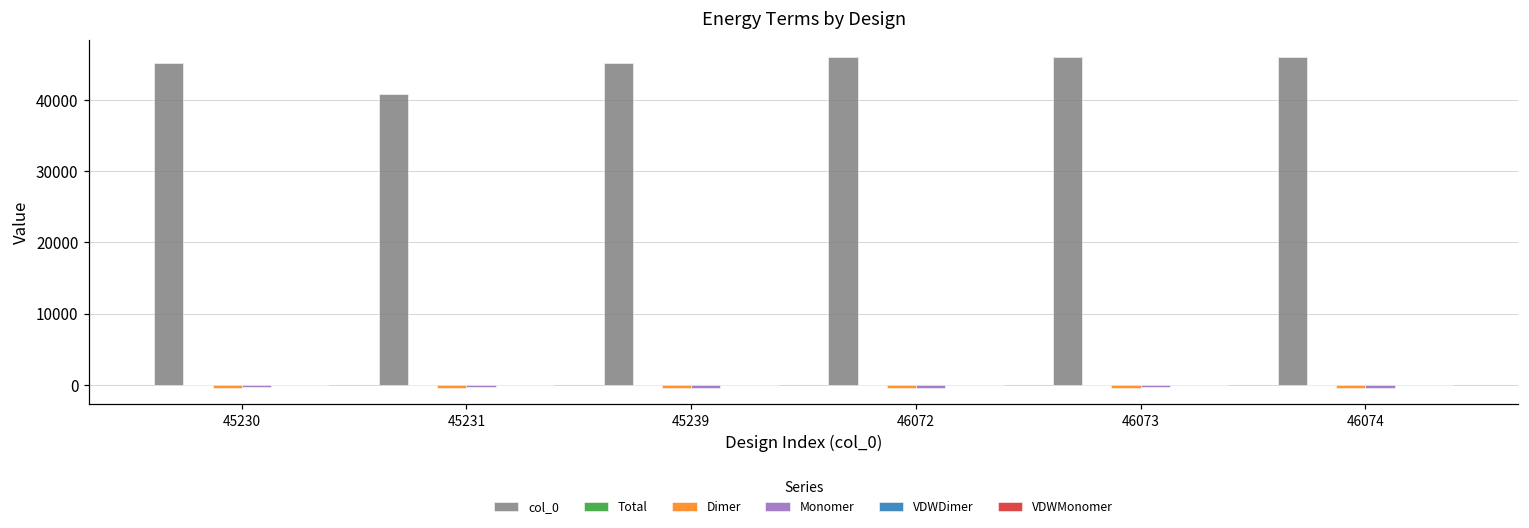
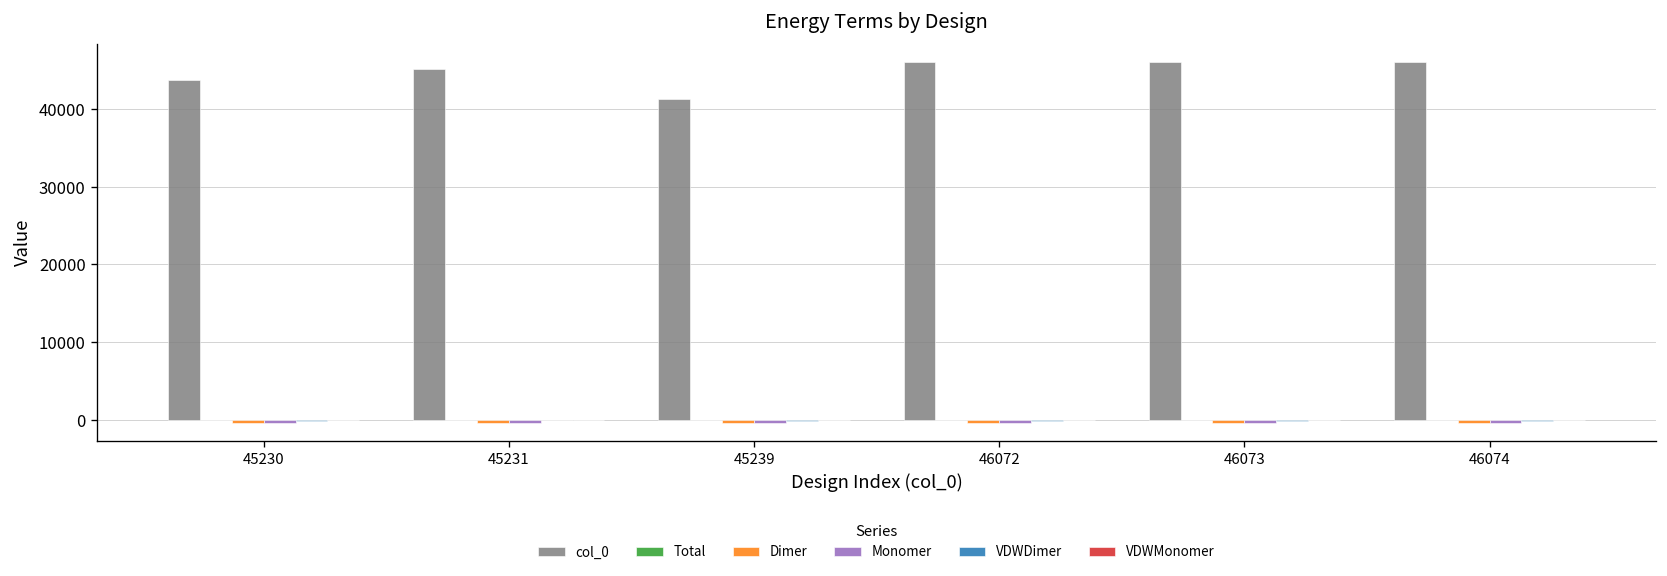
  {
    "col_0": {
-     "45230": 45000,
-     "45231": 41000,
-     "45239": 45000,
+     "45230": 44000,
+     "45231": 45000,
+     "45239": 41000,
      "46072": 46000,
      "46073": 46000,
      "46074": 46000
    },
    "Dimer": {
      "45230": 0,
      "45231": 0,
      "45239": 0,
      "46072": 0,
      "46073": 0,
      "46074": 0
    },
    "Monomer": {
      "45239": 0,
      "46072": 0,
      "46074": 0
    }
  }
